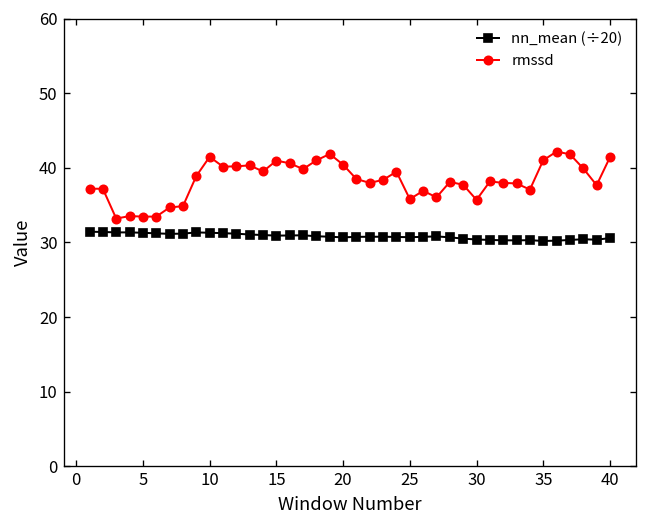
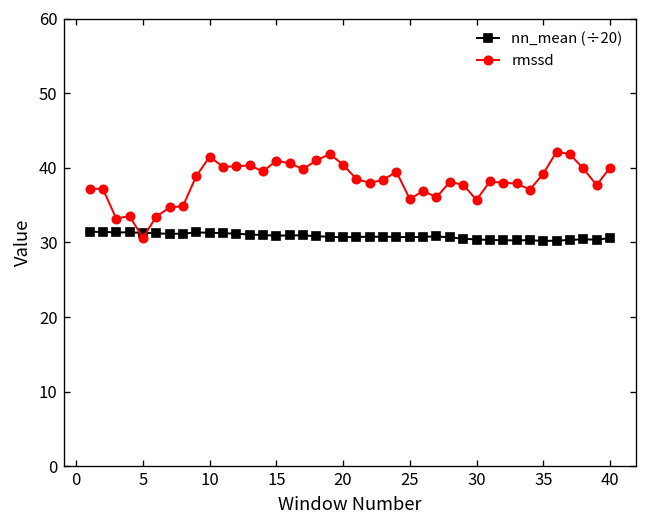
  {
    "nn_mean (÷20)": {
      "5": 31,
      "10": 31,
      "15": 31,
      "20": 31,
      "25": 31,
      "30": 30,
      "35": 30,
      "40": 31
    },
    "rmssd": {
-     "5": 33,
+     "5": 31,
      "10": 41,
      "15": 41,
      "20": 40,
      "25": 36,
      "30": 36,
-     "35": 41,
-     "40": 41
+     "35": 39,
+     "40": 40
    }
  }
